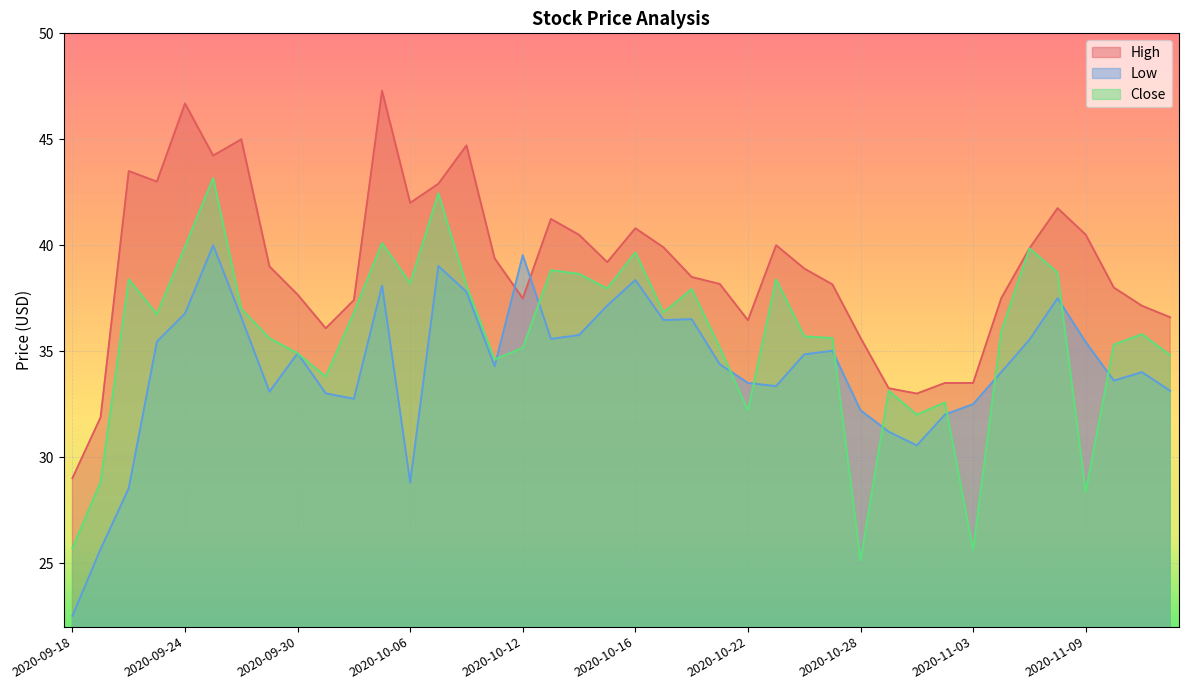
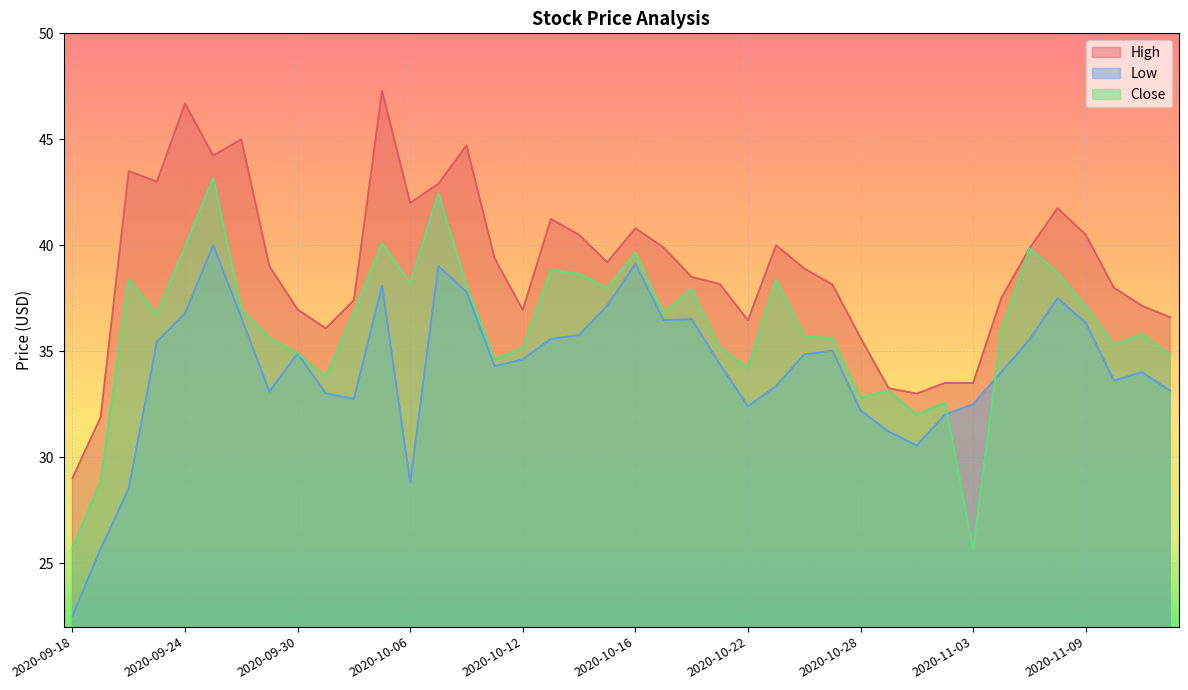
  {
    "High": {
      "2020-09-18": 29.0,
      "2020-09-24": 46.7,
-     "2020-09-30": 37.7,
+     "2020-09-30": 37.0,
      "2020-10-06": 42.0,
-     "2020-10-12": 37.5,
+     "2020-10-12": 37.0,
      "2020-10-16": 40.8,
      "2020-10-22": 36.5,
      "2020-10-28": 35.6,
      "2020-11-03": 33.5,
      "2020-11-09": 40.5
    },
    "Low": {
      "2020-09-18": 22.5,
      "2020-09-24": 36.8,
      "2020-10-06": 28.8,
-     "2020-10-12": 39.5,
-     "2020-10-16": 38.4,
-     "2020-10-22": 33.5,
+     "2020-10-12": 34.6,
+     "2020-10-16": 39.1,
+     "2020-10-22": 32.4,
      "2020-10-28": 32.2,
      "2020-11-03": 32.5,
-     "2020-11-09": 35.4
+     "2020-11-09": 36.3
    },
    "Close": {
      "2020-09-18": 25.7,
      "2020-09-24": 39.9,
      "2020-10-06": 38.2,
      "2020-10-12": 35.2,
      "2020-10-16": 39.7,
-     "2020-10-22": 32.2,
-     "2020-10-28": 25.1,
+     "2020-10-22": 34.2,
+     "2020-10-28": 32.8,
      "2020-11-03": 25.6,
-     "2020-11-09": 28.4
+     "2020-11-09": 37.1
    }
  }
